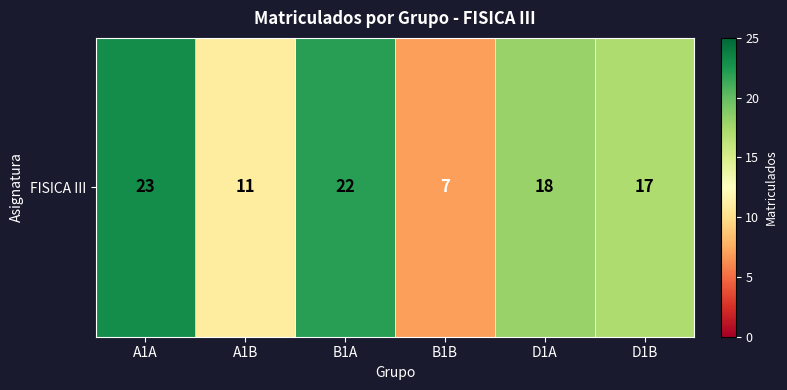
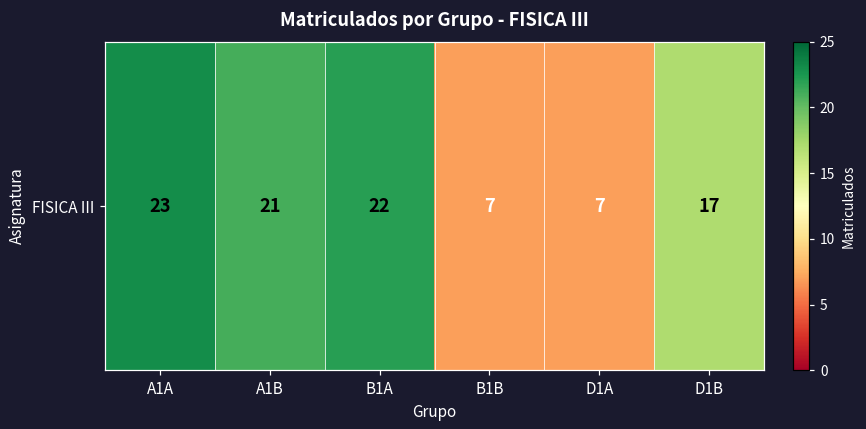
  {
    "FISICA III": {
      "A1A": 23,
-     "A1B": 11,
+     "A1B": 21,
      "B1A": 22,
      "B1B": 7,
-     "D1A": 18,
+     "D1A": 7,
      "D1B": 17
    }
  }
